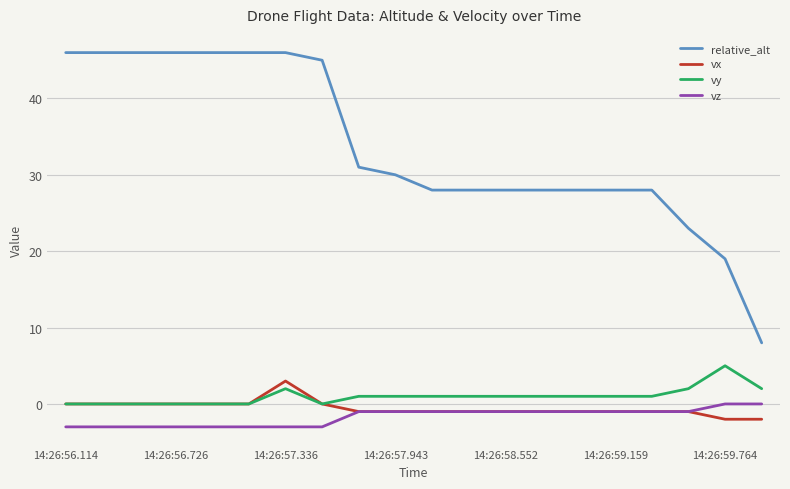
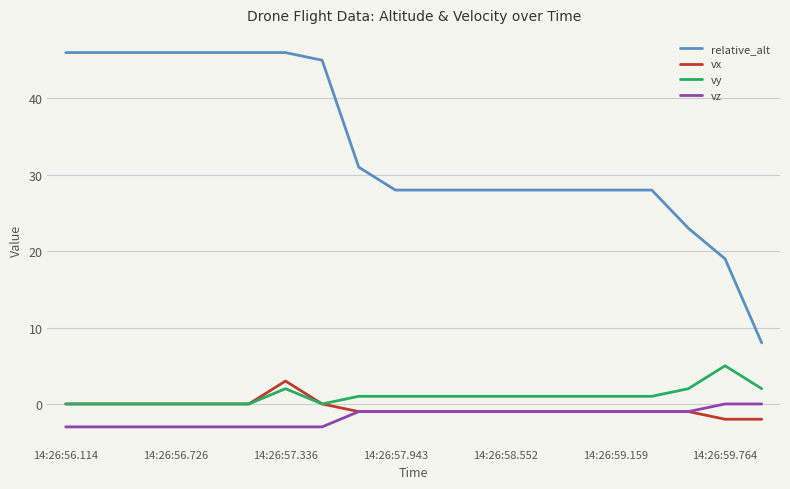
  {
    "relative_alt": {
      "14:26:56.114": 46,
      "14:26:56.726": 46,
      "14:26:57.336": 46,
-     "14:26:57.943": 30,
+     "14:26:57.943": 28,
      "14:26:58.552": 28,
      "14:26:59.159": 28,
      "14:26:59.764": 19
    },
    "vx": {
      "14:26:57.336": 3,
      "14:26:59.764": -2
    },
    "vy": {
      "14:26:57.336": 2,
      "14:26:57.943": 1,
      "14:26:58.552": 1,
      "14:26:59.159": 1,
      "14:26:59.764": 5
    },
    "vz": {
      "14:26:56.114": -3,
      "14:26:56.726": -3,
      "14:26:57.336": -3,
      "14:26:59.764": 0
    }
  }
